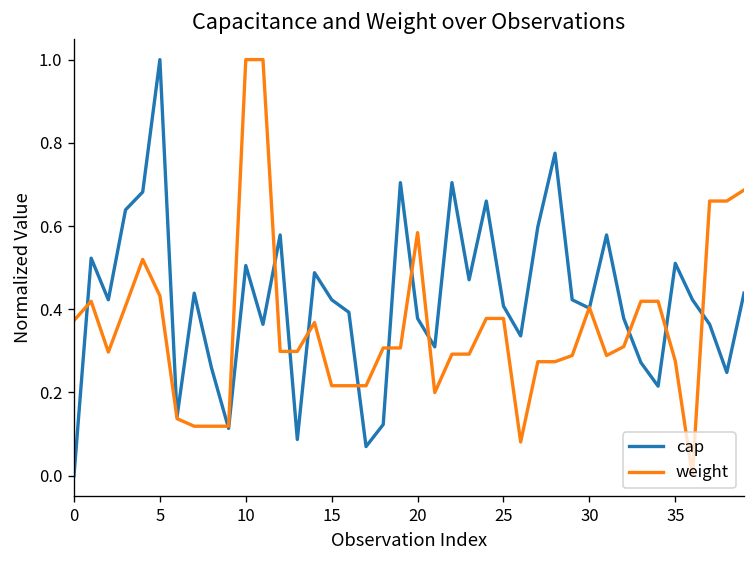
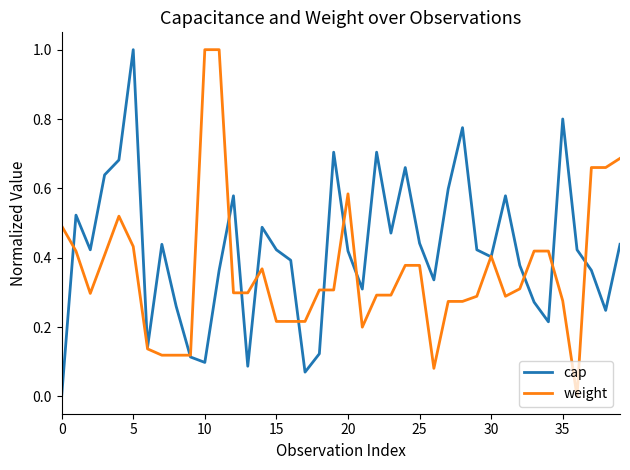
  {
    "cap": {
      "0": 0.00,
      "5": 1.00,
-     "10": 0.51,
+     "10": 0.10,
      "15": 0.42,
-     "20": 0.38,
-     "25": 0.41,
-     "35": 0.51
+     "20": 0.42,
+     "25": 0.44,
+     "35": 0.80
    },
    "weight": {
-     "0": 0.37,
+     "0": 0.49,
      "5": 0.43,
      "10": 1.00,
      "15": 0.22,
      "20": 0.58,
      "25": 0.38,
      "35": 0.28
    }
  }
